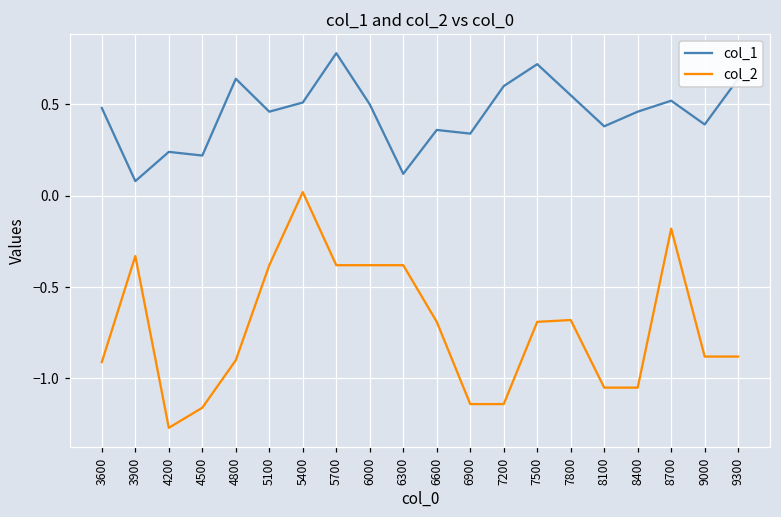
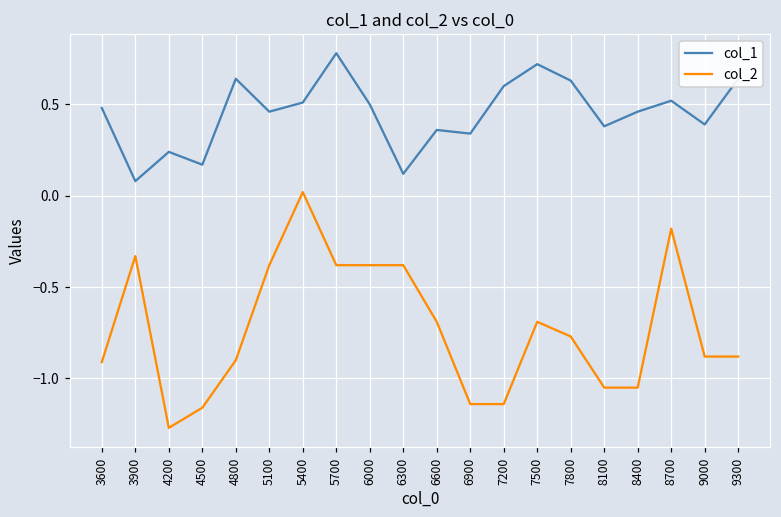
  {
    "col_1": {
      "3600": 0.48,
      "3900": 0.08,
      "4200": 0.24,
-     "4500": 0.22,
+     "4500": 0.17,
      "4800": 0.64,
      "5100": 0.46,
      "5400": 0.51,
      "5700": 0.78,
      "6000": 0.50,
      "6300": 0.12,
      "6600": 0.36,
      "6900": 0.34,
      "7200": 0.60,
      "7500": 0.72,
-     "7800": 0.55,
+     "7800": 0.63,
      "8100": 0.38,
      "8400": 0.46,
      "8700": 0.52,
      "9000": 0.39
    },
    "col_2": {
      "3600": -0.91,
      "3900": -0.33,
      "4200": -1.27,
      "4500": -1.16,
      "4800": -0.90,
      "5100": -0.38,
      "5400": 0.02,
      "5700": -0.38,
      "6000": -0.38,
      "6300": -0.38,
      "6600": -0.69,
      "6900": -1.14,
      "7200": -1.14,
      "7500": -0.69,
-     "7800": -0.68,
+     "7800": -0.77,
      "8100": -1.05,
      "8400": -1.05,
      "8700": -0.18,
      "9000": -0.88,
      "9300": -0.88
    }
  }
